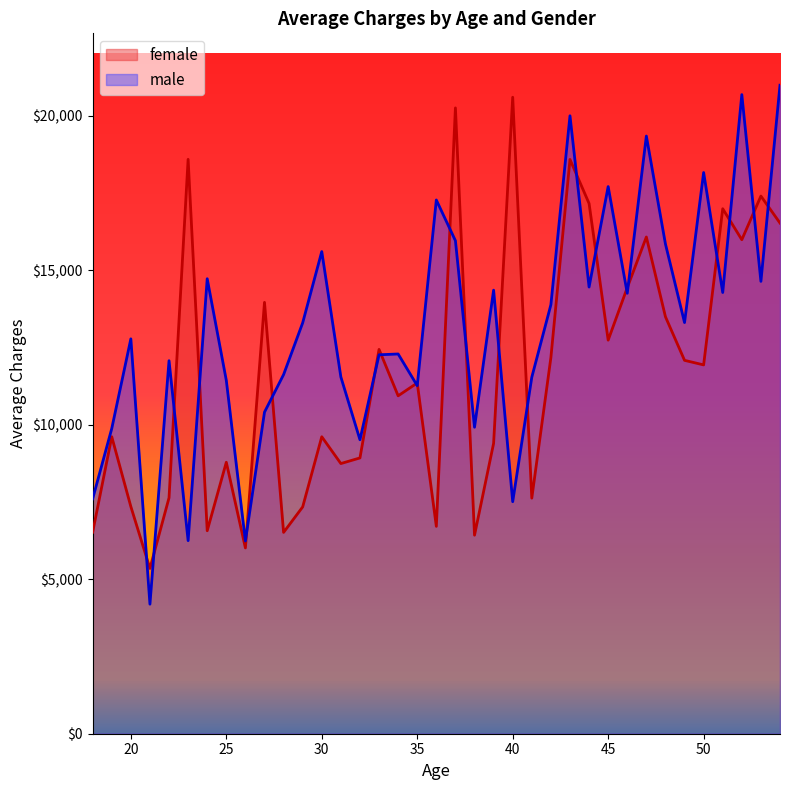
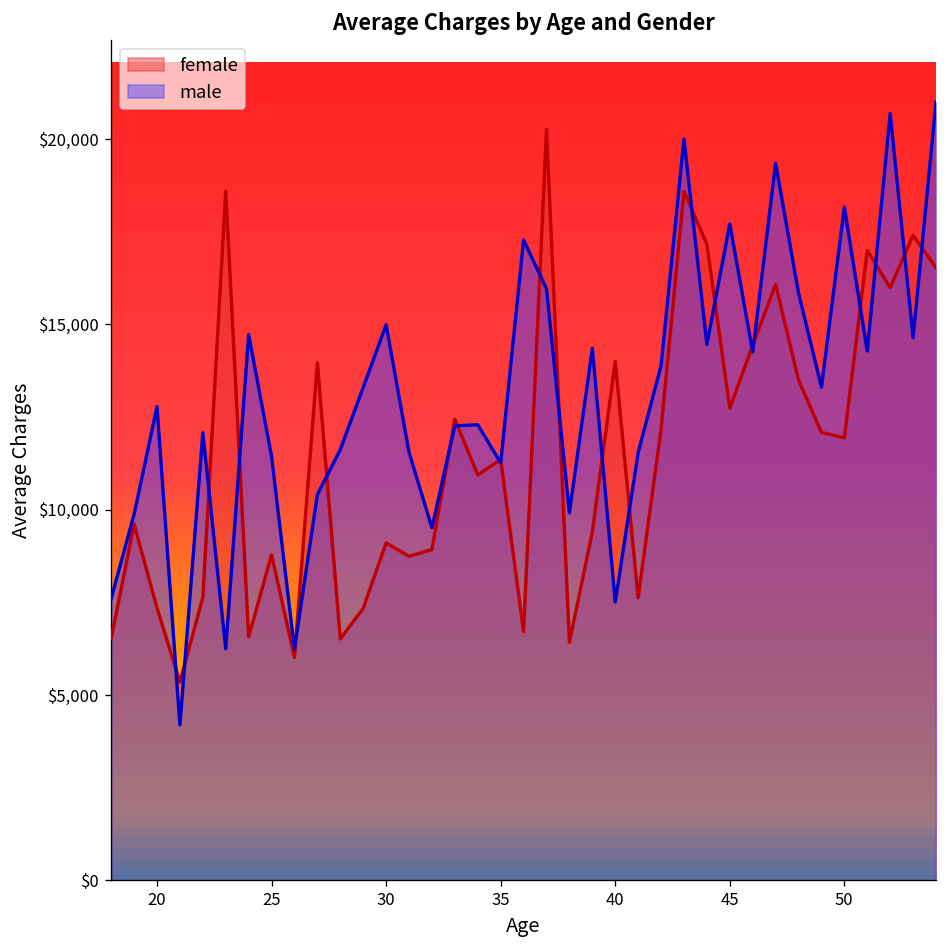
  {
    "female": {
      "20": "$7,400",
      "25": "$8,800",
-     "30": "$9,600",
+     "30": "$9,100",
      "35": "$11,400",
-     "40": "$20,600",
+     "40": "$14,000",
      "45": "$12,700",
      "50": "$11,900"
    },
    "male": {
      "20": "$12,800",
      "25": "$11,400",
-     "30": "$15,600",
+     "30": "$15,000",
      "35": "$11,300",
      "40": "$7,500",
      "45": "$17,700",
      "50": "$18,200"
    }
  }
